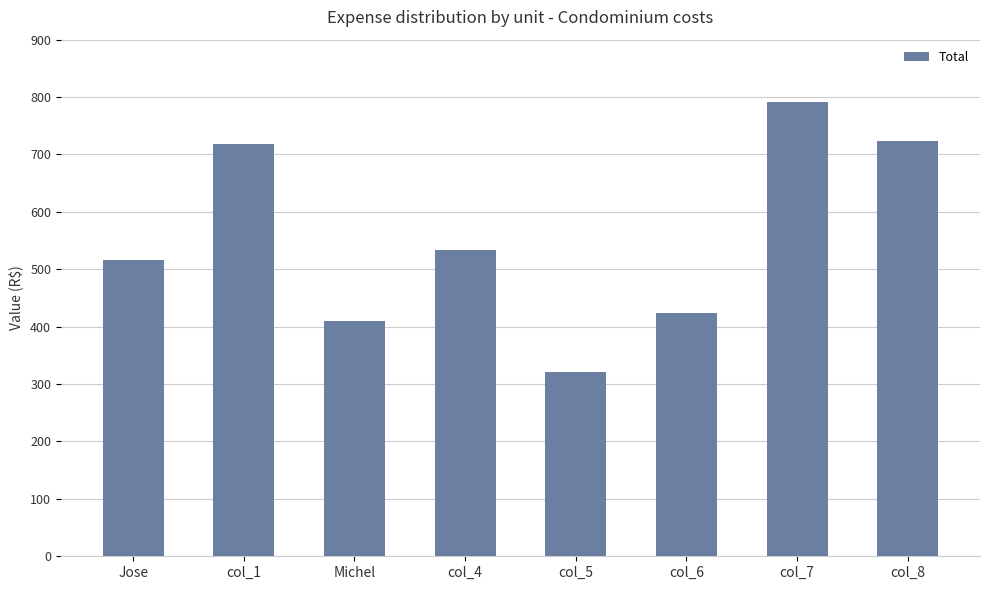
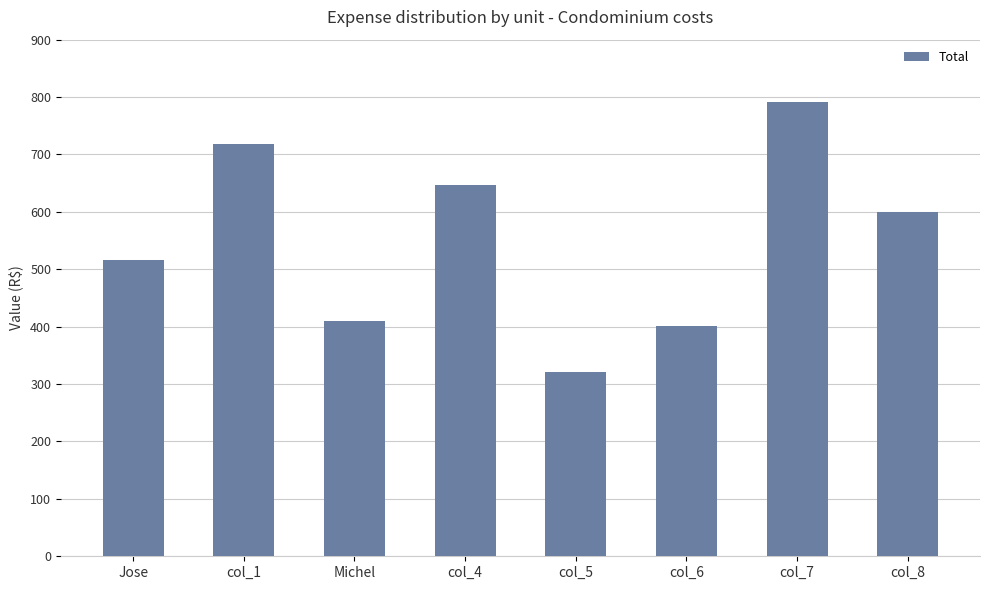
  {
    "Jose": 520,
    "col_1": 720,
    "Michel": 410,
-   "col_4": 530,
+   "col_4": 650,
    "col_5": 320,
-   "col_6": 420,
+   "col_6": 400,
    "col_7": 790,
-   "col_8": 720
+   "col_8": 600
  }
